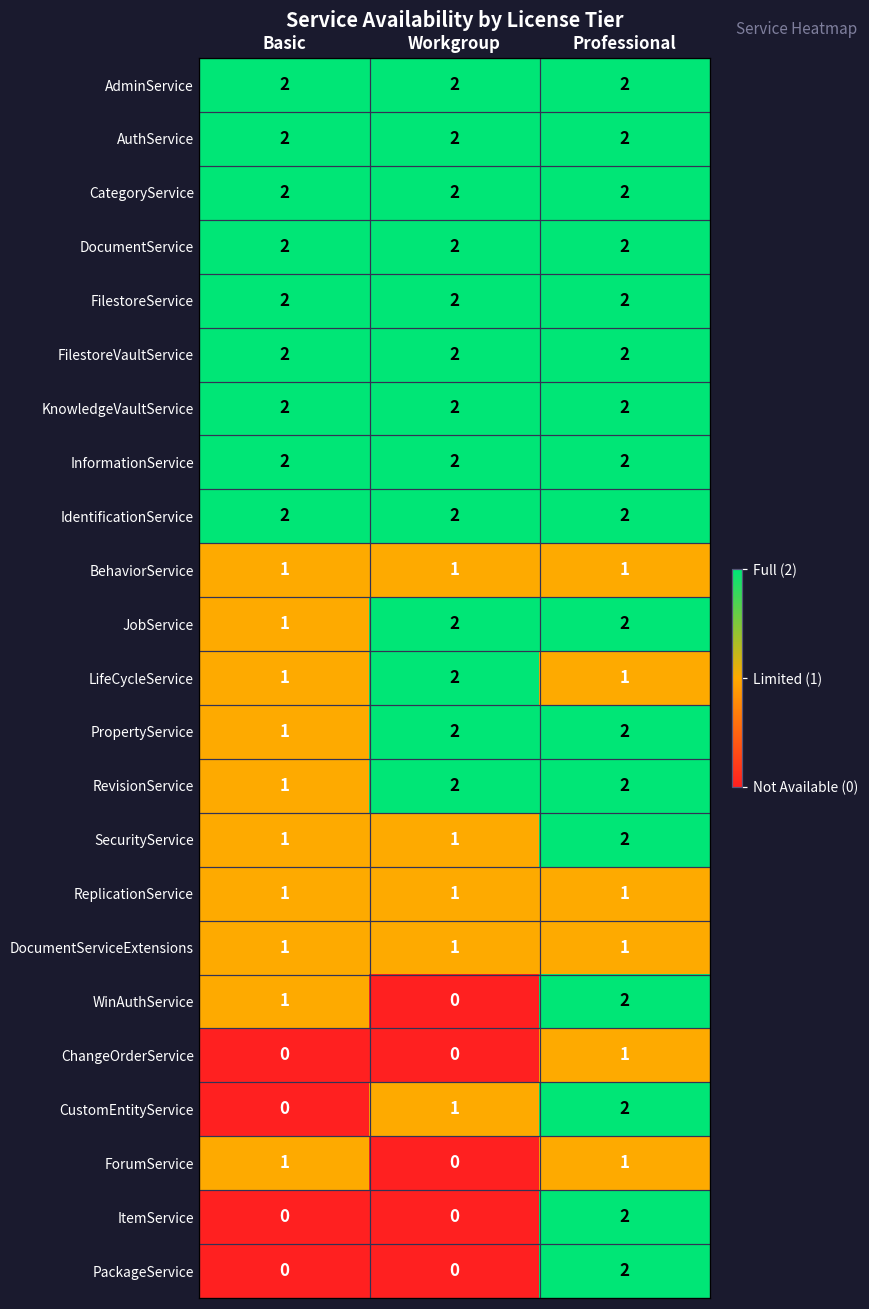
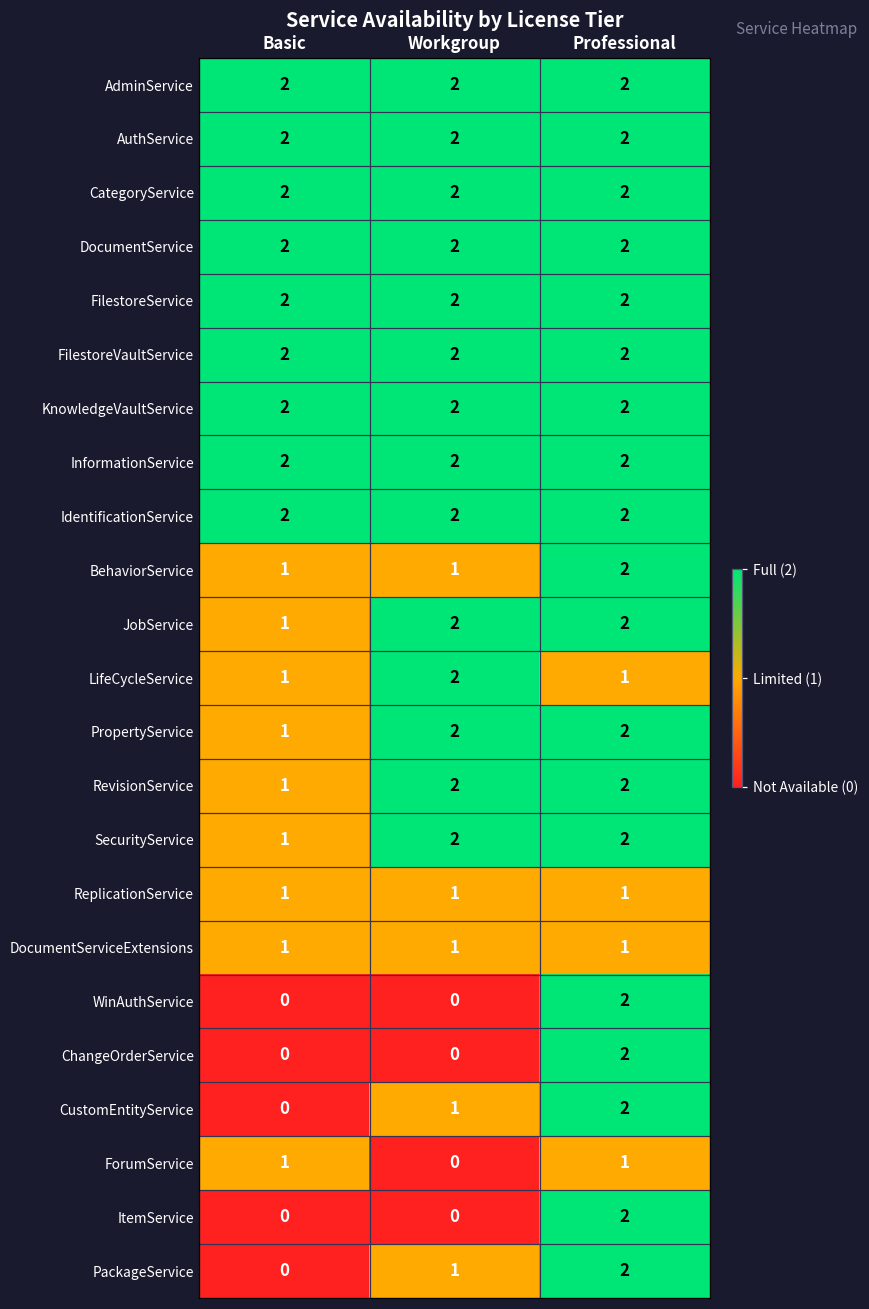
  {
    "AdminService": {
      "Basic": 2,
      "Workgroup": 2,
      "Professional": 2
    },
    "AuthService": {
      "Basic": 2,
      "Workgroup": 2,
      "Professional": 2
    },
    "CategoryService": {
      "Basic": 2,
      "Workgroup": 2,
      "Professional": 2
    },
    "DocumentService": {
      "Basic": 2,
      "Workgroup": 2,
      "Professional": 2
    },
    "FilestoreService": {
      "Basic": 2,
      "Workgroup": 2,
      "Professional": 2
    },
    "FilestoreVaultService": {
      "Basic": 2,
      "Workgroup": 2,
      "Professional": 2
    },
    "KnowledgeVaultService": {
      "Basic": 2,
      "Workgroup": 2,
      "Professional": 2
    },
    "InformationService": {
      "Basic": 2,
      "Workgroup": 2,
      "Professional": 2
    },
    "IdentificationService": {
      "Basic": 2,
      "Workgroup": 2,
      "Professional": 2
    },
    "BehaviorService": {
      "Basic": 1,
      "Workgroup": 1,
-     "Professional": 1
+     "Professional": 2
    },
    "JobService": {
      "Basic": 1,
      "Workgroup": 2,
      "Professional": 2
    },
    "LifeCycleService": {
      "Basic": 1,
      "Workgroup": 2,
      "Professional": 1
    },
    "PropertyService": {
      "Basic": 1,
      "Workgroup": 2,
      "Professional": 2
    },
    "RevisionService": {
      "Basic": 1,
      "Workgroup": 2,
      "Professional": 2
    },
    "SecurityService": {
      "Basic": 1,
-     "Workgroup": 1,
+     "Workgroup": 2,
      "Professional": 2
    },
    "ReplicationService": {
      "Basic": 1,
      "Workgroup": 1,
      "Professional": 1
    },
    "DocumentServiceExtensions": {
      "Basic": 1,
      "Workgroup": 1,
      "Professional": 1
    },
    "WinAuthService": {
-     "Basic": 1,
+     "Basic": 0,
      "Workgroup": 0,
      "Professional": 2
    },
    "ChangeOrderService": {
      "Basic": 0,
      "Workgroup": 0,
-     "Professional": 1
+     "Professional": 2
    },
    "CustomEntityService": {
      "Basic": 0,
      "Workgroup": 1,
      "Professional": 2
    },
    "ForumService": {
      "Basic": 1,
      "Workgroup": 0,
      "Professional": 1
    },
    "ItemService": {
      "Basic": 0,
      "Workgroup": 0,
      "Professional": 2
    },
    "PackageService": {
      "Basic": 0,
-     "Workgroup": 0,
+     "Workgroup": 1,
      "Professional": 2
    }
  }
